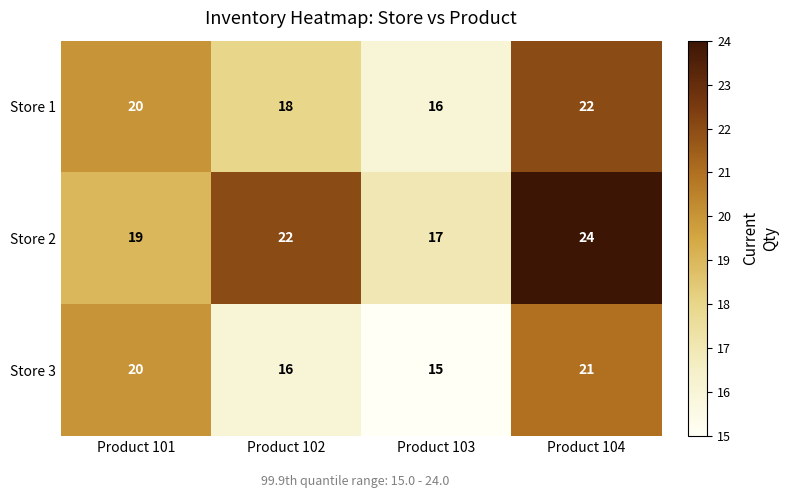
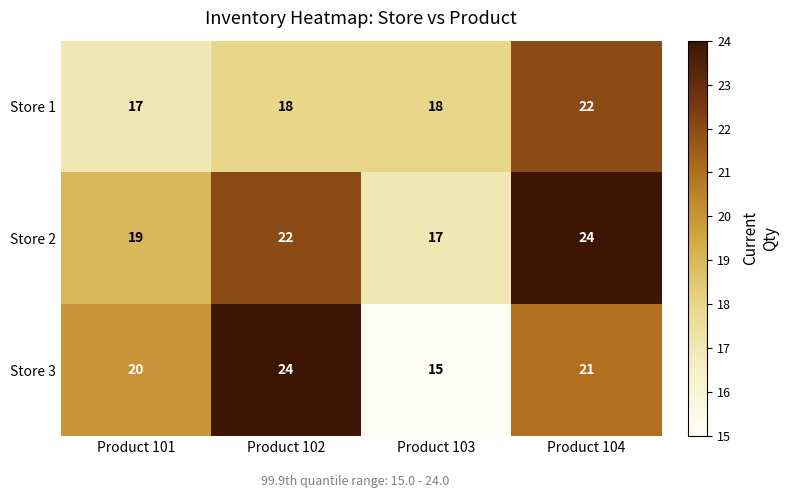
  {
    "Store 1": {
-     "Product 101": 20,
+     "Product 101": 17,
      "Product 102": 18,
-     "Product 103": 16,
+     "Product 103": 18,
      "Product 104": 22
    },
    "Store 2": {
      "Product 101": 19,
      "Product 102": 22,
      "Product 103": 17,
      "Product 104": 24
    },
    "Store 3": {
      "Product 101": 20,
-     "Product 102": 16,
+     "Product 102": 24,
      "Product 103": 15,
      "Product 104": 21
    }
  }
